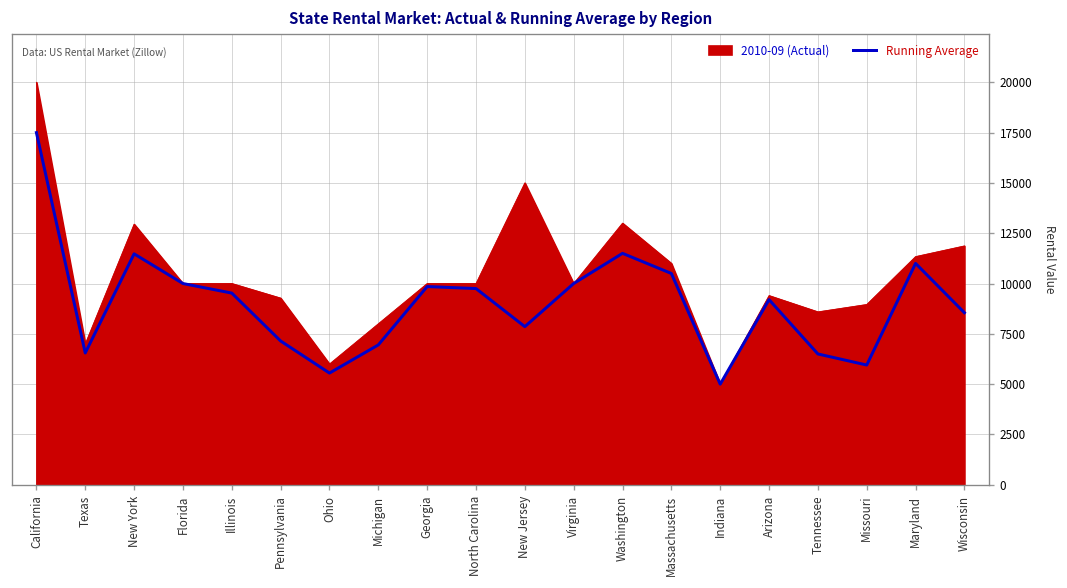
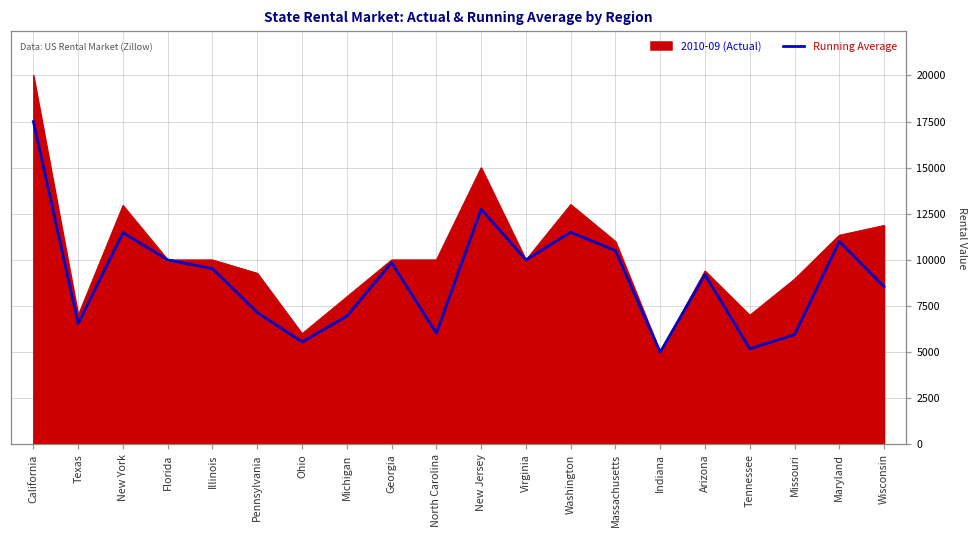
  {
    "2010-09 (Actual)": {
      "California": 20000,
      "Texas": 7000,
      "New York": 13000,
      "Illinois": 10000,
      "Pennsylvania": 9300,
      "Ohio": 6000,
      "Michigan": 8000,
      "North Carolina": 10000,
      "New Jersey": 15000,
      "Washington": 13000,
      "Massachusetts": 11000,
      "Arizona": 9400,
-     "Tennessee": 8600,
+     "Tennessee": 7000,
      "Missouri": 9000,
      "Maryland": 11300,
      "Wisconsin": 11900
    },
    "Running Average": {
      "California": 17500,
      "Texas": 6600,
      "New York": 11500,
      "Illinois": 9500,
      "Pennsylvania": 7100,
      "Ohio": 5600,
      "Michigan": 7000,
-     "North Carolina": 9800,
-     "New Jersey": 7900,
+     "North Carolina": 6000,
+     "New Jersey": 12800,
      "Washington": 11500,
      "Massachusetts": 10500,
      "Arizona": 9200,
-     "Tennessee": 6500,
+     "Tennessee": 5200,
      "Missouri": 6000,
      "Maryland": 11000,
      "Wisconsin": 8600
    }
  }
